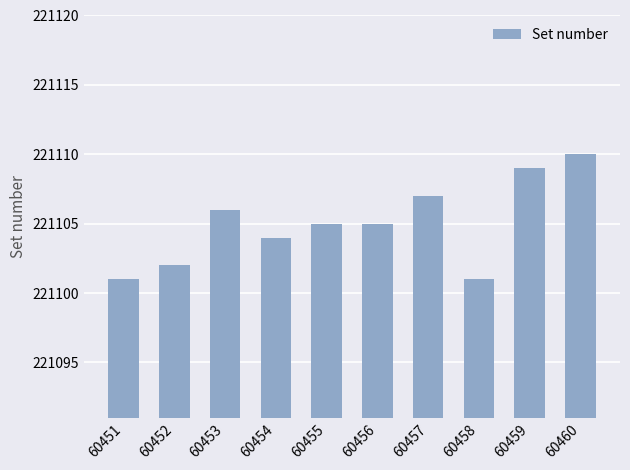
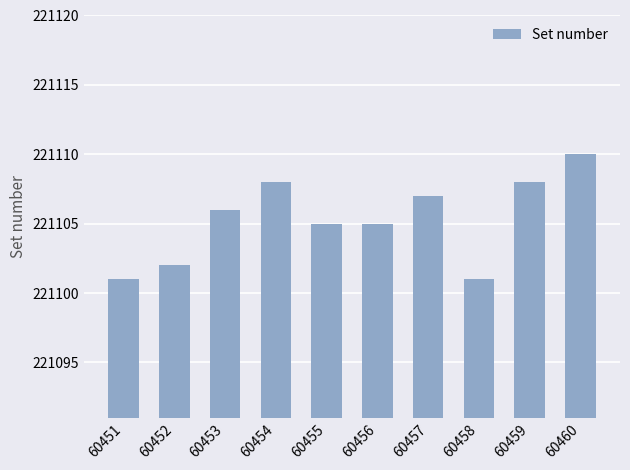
  {
    "60451": 221101,
    "60452": 221102,
    "60453": 221106,
-   "60454": 221104,
+   "60454": 221108,
    "60455": 221105,
    "60456": 221105,
    "60457": 221107,
    "60458": 221101,
-   "60459": 221109,
+   "60459": 221108,
    "60460": 221110
  }
